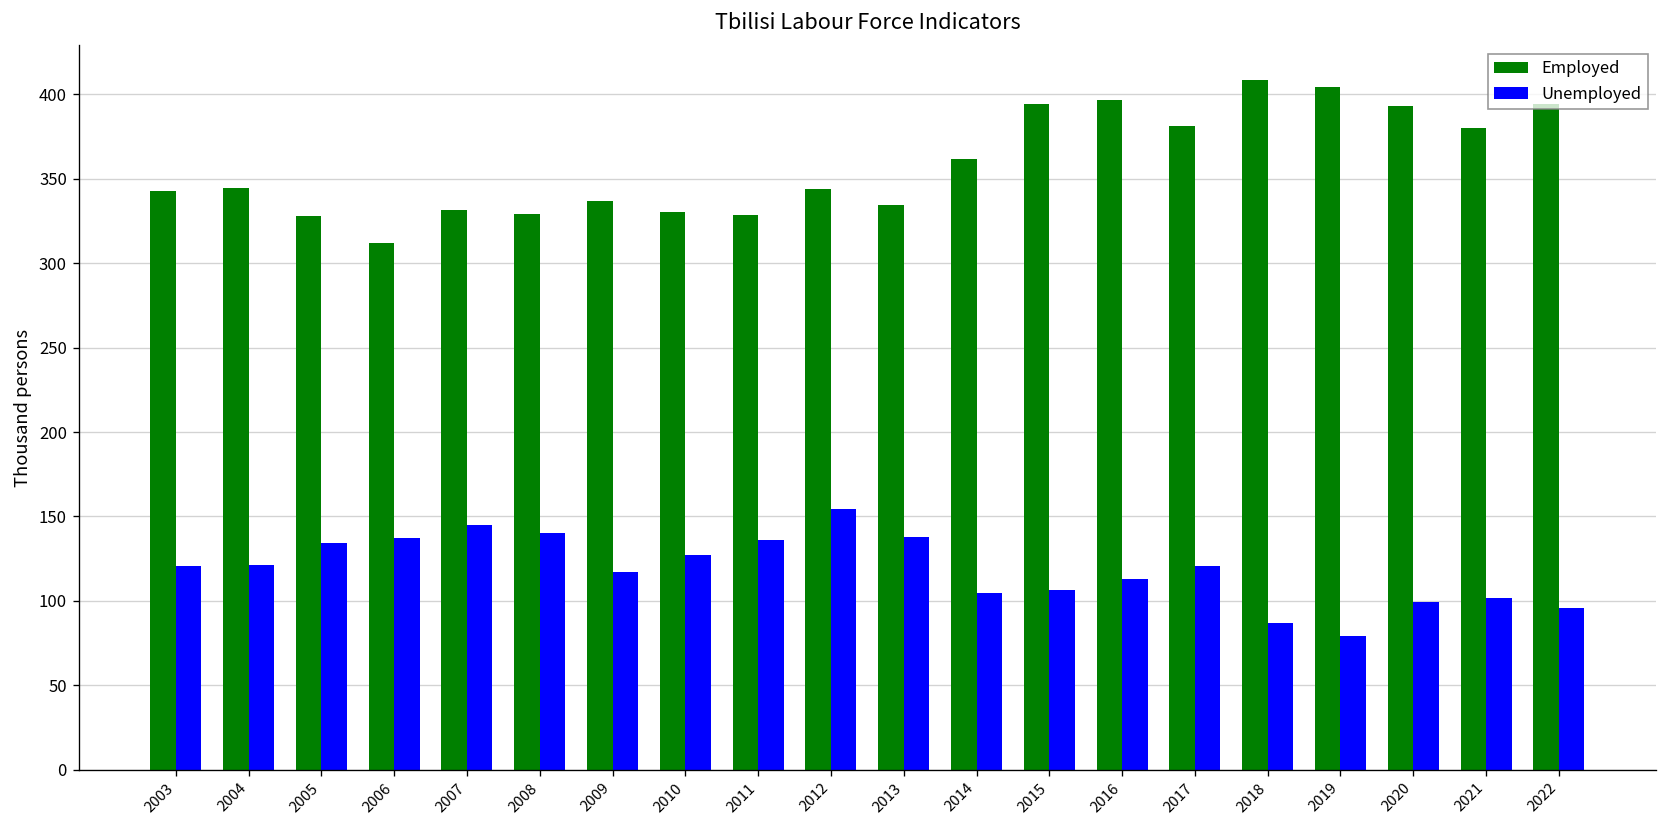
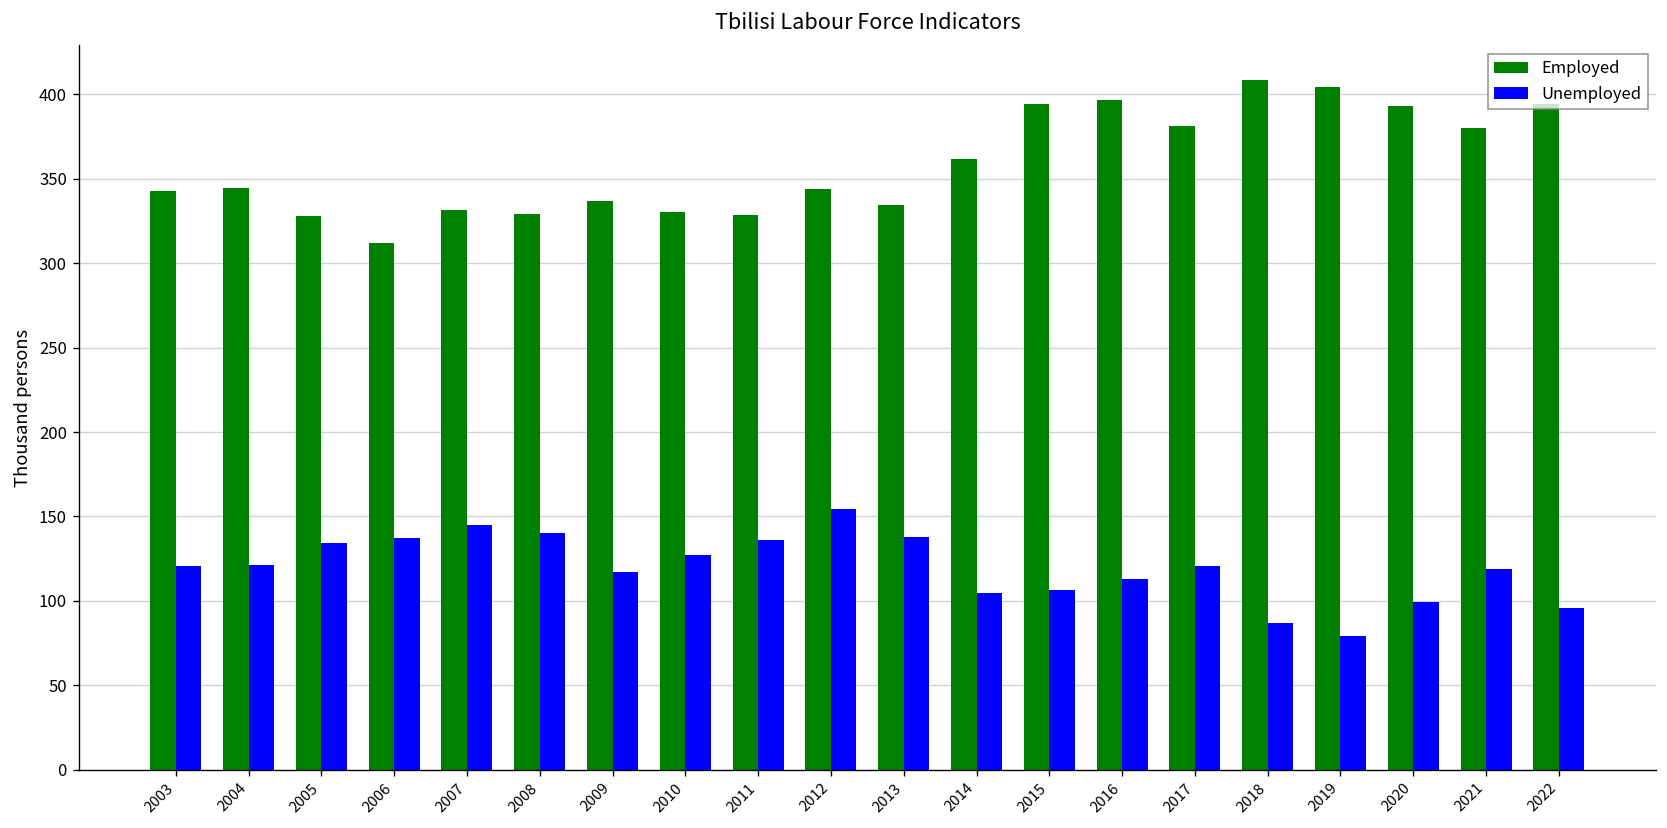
  {
    "Employed": {
      "2003": 343,
      "2004": 345,
      "2005": 328,
      "2006": 312,
      "2007": 331,
      "2008": 329,
      "2009": 337,
      "2010": 331,
      "2011": 329,
      "2012": 344,
      "2013": 334,
      "2014": 362,
      "2015": 395,
      "2016": 397,
      "2017": 381,
      "2018": 409,
      "2019": 405,
      "2020": 393,
      "2021": 380
    },
    "Unemployed": {
      "2003": 121,
      "2004": 121,
      "2005": 134,
      "2006": 137,
      "2007": 145,
      "2008": 140,
      "2009": 117,
      "2010": 127,
      "2011": 136,
      "2012": 154,
      "2013": 138,
      "2014": 104,
      "2015": 106,
      "2016": 113,
      "2017": 120,
      "2018": 87,
      "2019": 79,
      "2020": 99,
-     "2021": 102,
+     "2021": 119,
      "2022": 96
    }
  }
